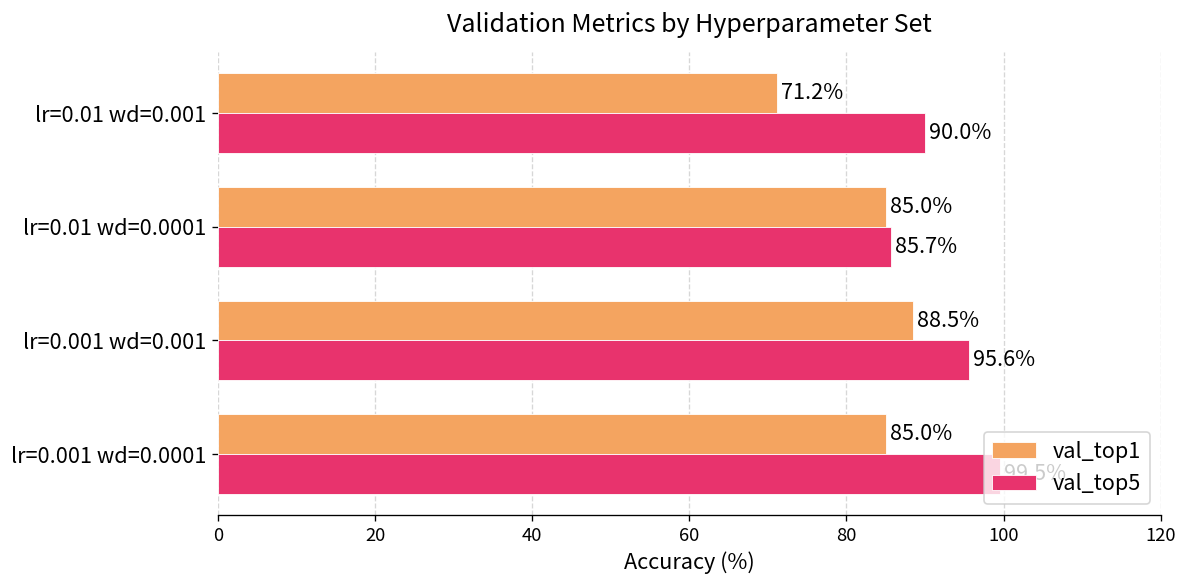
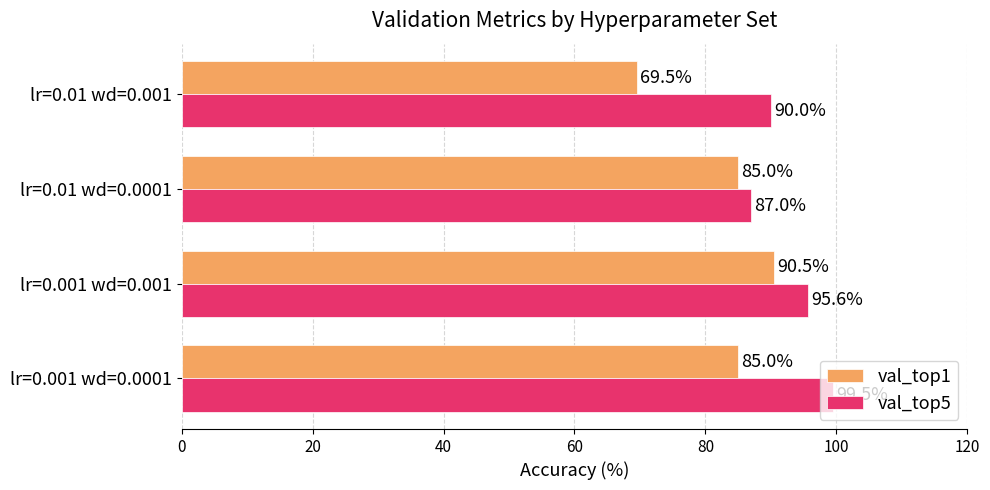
  {
    "val_top1": {
-     "lr=0.01 wd=0.001": "71.2%",
+     "lr=0.01 wd=0.001": "69.5%",
      "lr=0.01 wd=0.0001": "85.0%",
-     "lr=0.001 wd=0.001": "88.5%",
+     "lr=0.001 wd=0.001": "90.5%",
      "lr=0.001 wd=0.0001": "85.0%"
    },
    "val_top5": {
      "lr=0.01 wd=0.001": "90.0%",
-     "lr=0.01 wd=0.0001": "85.7%",
+     "lr=0.01 wd=0.0001": "87.0%",
      "lr=0.001 wd=0.001": "95.6%"
    }
  }
